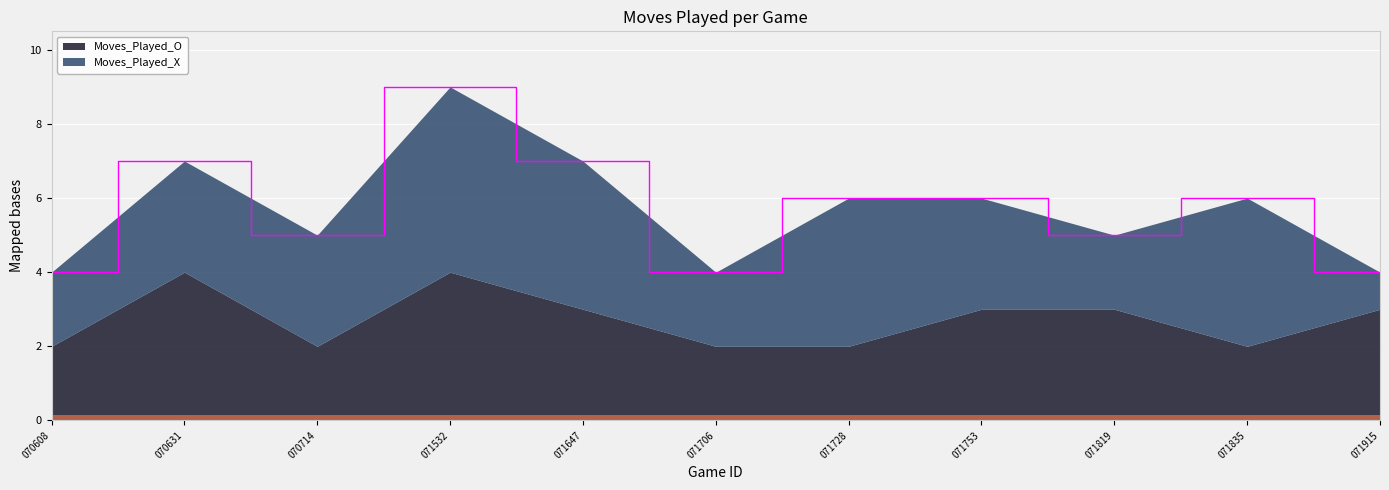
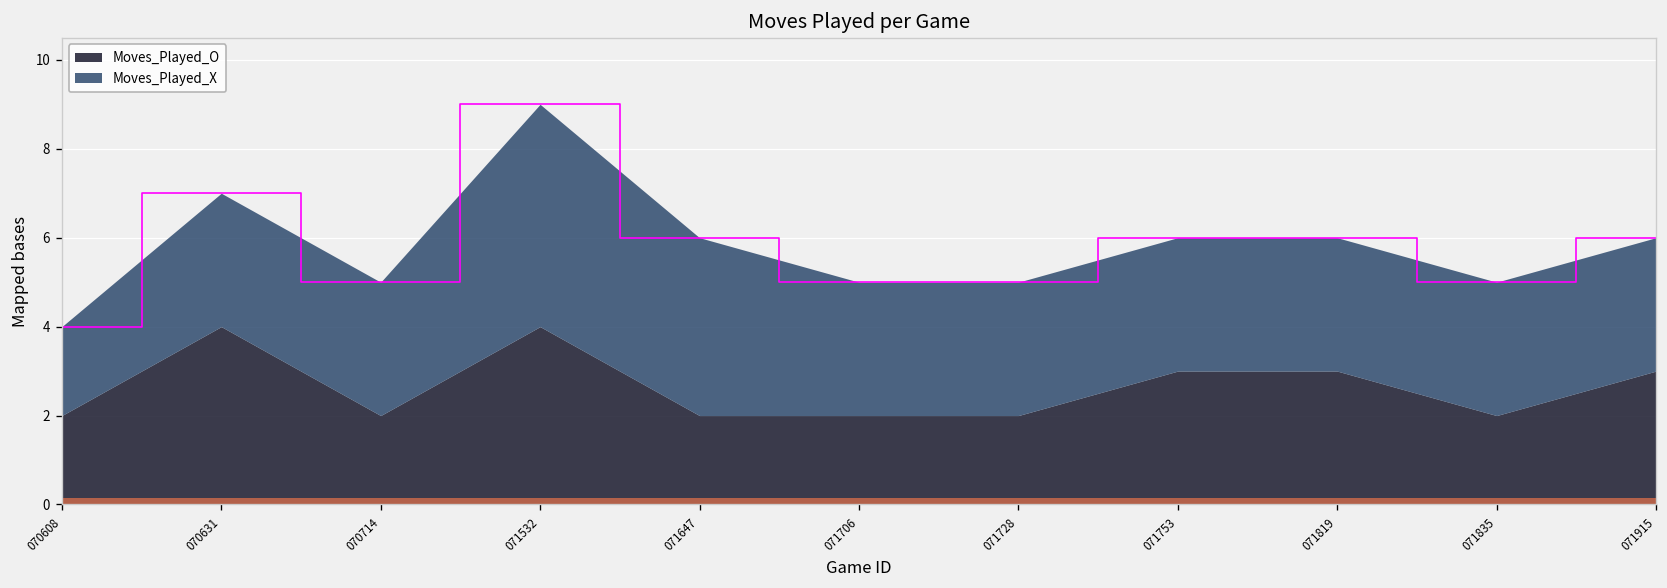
  {
    "Moves_Played_O": {
      "070608": 2,
      "070631": 4,
      "070714": 2,
      "071532": 4,
-     "071647": 3,
+     "071647": 2,
      "071706": 2,
      "071728": 2,
      "071753": 3,
      "071819": 3,
      "071835": 2,
      "071915": 3
    },
    "Moves_Played_X": {
      "070608": 2,
      "070631": 3,
      "070714": 3,
      "071532": 5,
      "071647": 4,
-     "071706": 2,
-     "071728": 4,
+     "071706": 3,
+     "071728": 3,
      "071753": 3,
-     "071819": 2,
-     "071835": 4,
-     "071915": 1
+     "071819": 3,
+     "071835": 3,
+     "071915": 3
    }
  }
